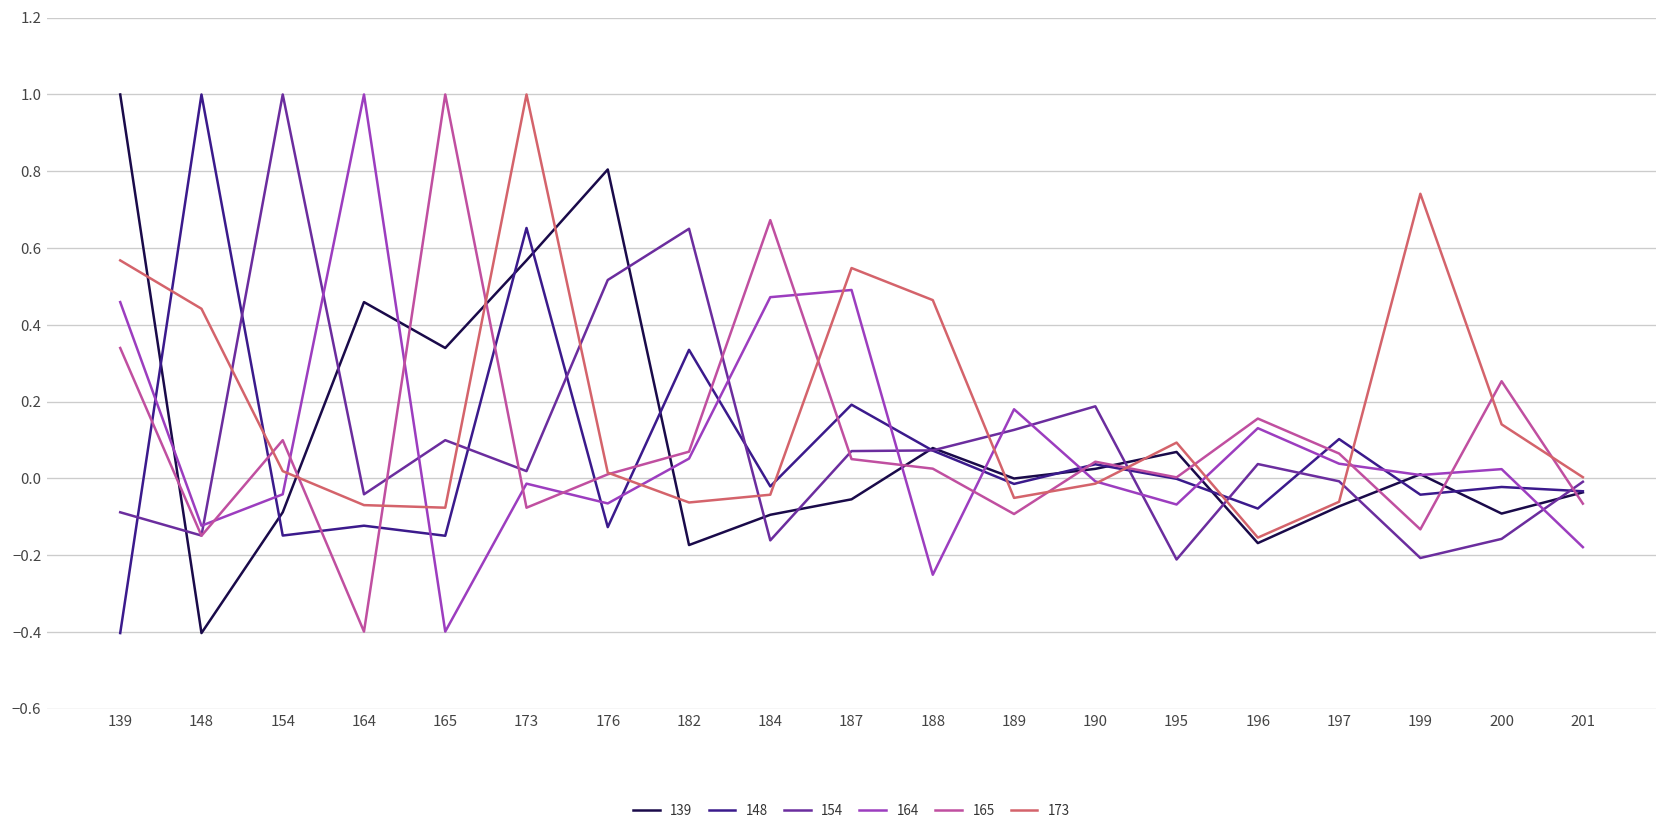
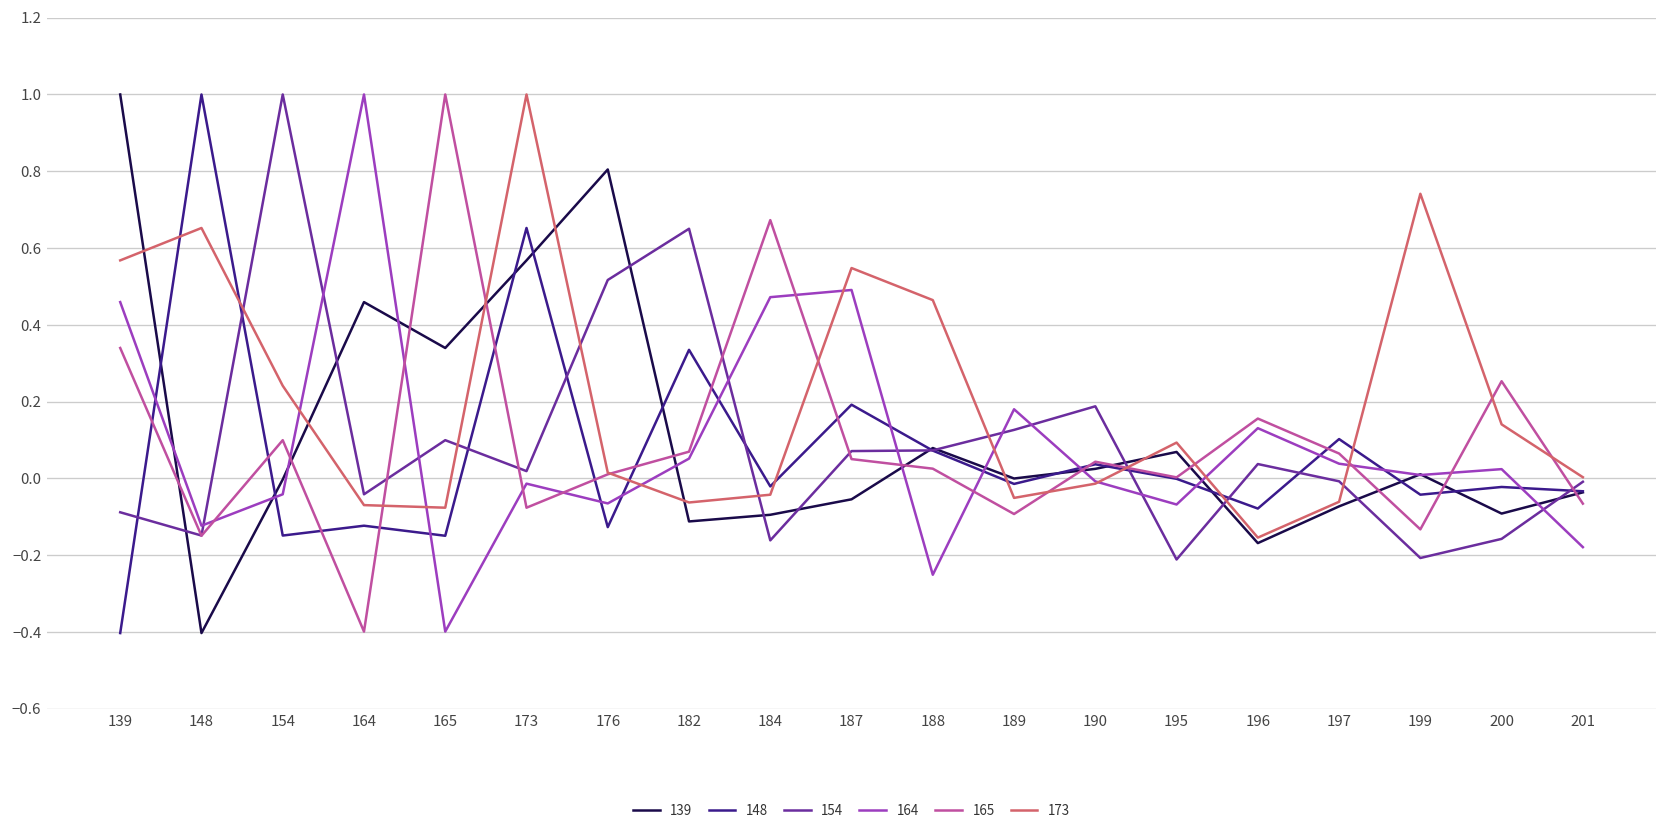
  {
    "139": {
      "139": 1.00,
      "148": -0.40,
-     "154": -0.09,
+     "154": 0.00,
      "164": 0.46,
      "165": 0.34,
      "173": 0.57,
      "176": 0.80,
-     "182": -0.17,
+     "182": -0.11,
      "184": -0.09,
      "187": -0.05,
      "189": 0.00,
      "190": 0.02,
      "195": 0.07,
      "196": -0.17,
      "197": -0.07,
      "200": -0.09
    },
    "173": {
      "139": 0.57,
-     "148": 0.44,
-     "154": 0.02,
+     "148": 0.65,
+     "154": 0.24,
      "164": -0.07,
      "165": -0.08,
      "173": 1.00,
      "182": -0.06,
      "184": -0.04,
      "187": 0.55,
      "188": 0.46,
      "189": -0.05,
      "195": 0.09,
      "196": -0.15,
      "197": -0.06,
      "199": 0.74,
      "200": 0.14,
      "201": 0.00
    }
  }
